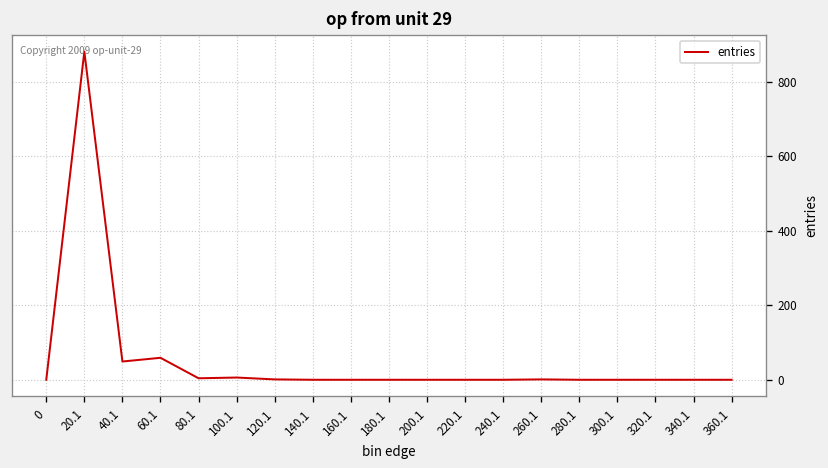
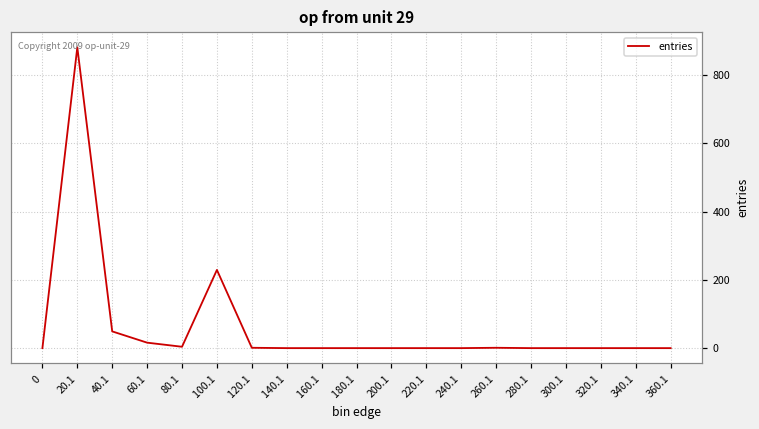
  {
    "0": 0,
    "40.1": 50,
-   "60.1": 60,
+   "60.1": 20,
    "80.1": 0,
-   "100.1": 10,
+   "100.1": 230,
    "120.1": 0,
    "140.1": 0,
    "160.1": 0,
    "180.1": 0,
    "200.1": 0,
    "220.1": 0,
    "240.1": 0,
    "260.1": 0,
    "280.1": 0,
    "300.1": 0,
    "320.1": 0,
    "340.1": 0,
    "360.1": 0
  }
